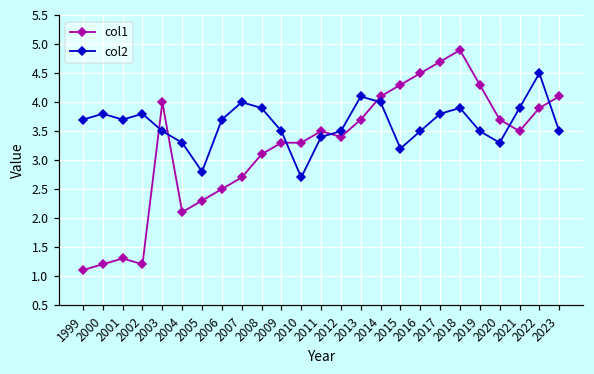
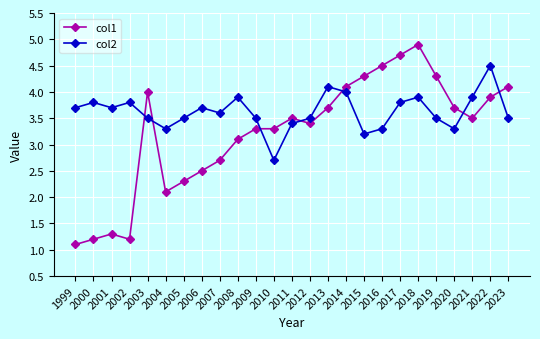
  {
    "col1": {
      "1999": 1.1,
      "2000": 1.2,
      "2001": 1.3,
      "2002": 1.2,
      "2003": 4.0,
      "2004": 2.1,
      "2005": 2.3,
      "2006": 2.5,
      "2007": 2.7,
      "2008": 3.1,
      "2009": 3.3,
      "2010": 3.3,
      "2011": 3.5,
      "2012": 3.4,
      "2013": 3.7,
      "2014": 4.1,
      "2015": 4.3,
      "2016": 4.5,
      "2017": 4.7,
      "2018": 4.9,
      "2019": 4.3,
      "2020": 3.7,
      "2021": 3.5,
      "2022": 3.9,
      "2023": 4.1
    },
    "col2": {
      "1999": 3.7,
      "2000": 3.8,
      "2001": 3.7,
      "2002": 3.8,
      "2003": 3.5,
      "2004": 3.3,
-     "2005": 2.8,
+     "2005": 3.5,
      "2006": 3.7,
-     "2007": 4.0,
+     "2007": 3.6,
      "2008": 3.9,
      "2009": 3.5,
      "2010": 2.7,
      "2011": 3.4,
      "2012": 3.5,
      "2013": 4.1,
      "2014": 4.0,
      "2015": 3.2,
-     "2016": 3.5,
+     "2016": 3.3,
      "2017": 3.8,
      "2018": 3.9,
      "2019": 3.5,
      "2020": 3.3,
      "2021": 3.9,
      "2022": 4.5,
      "2023": 3.5
    }
  }
